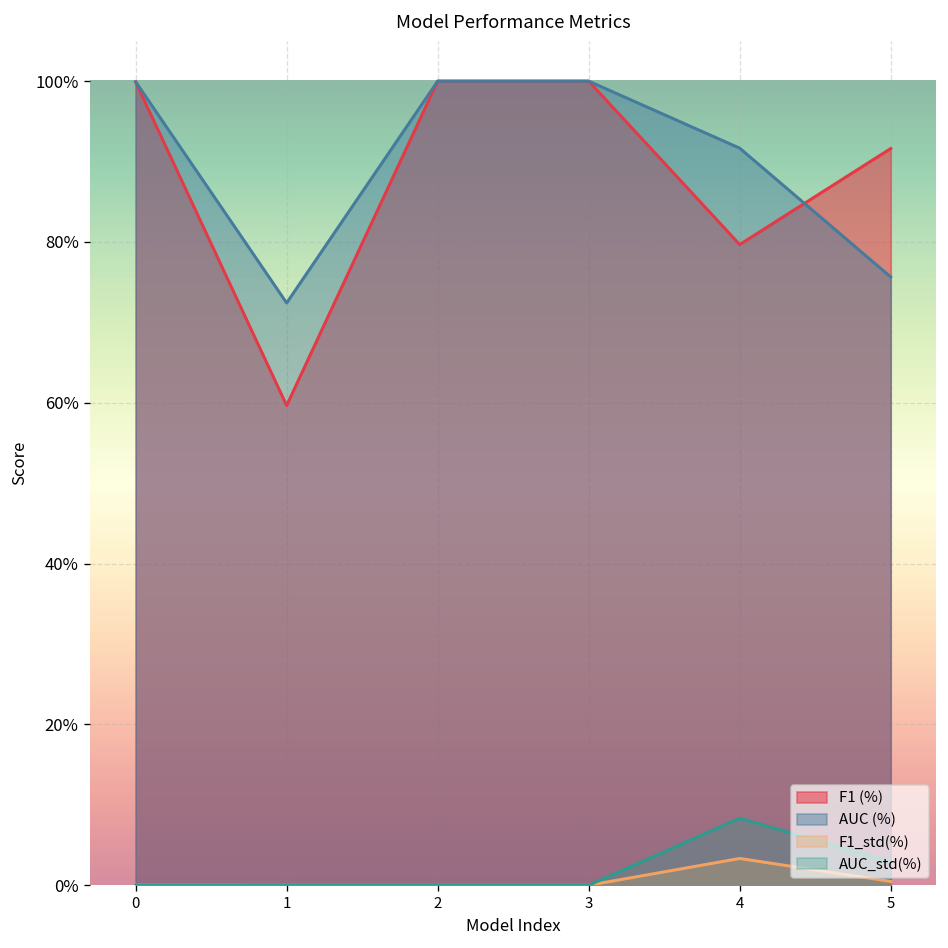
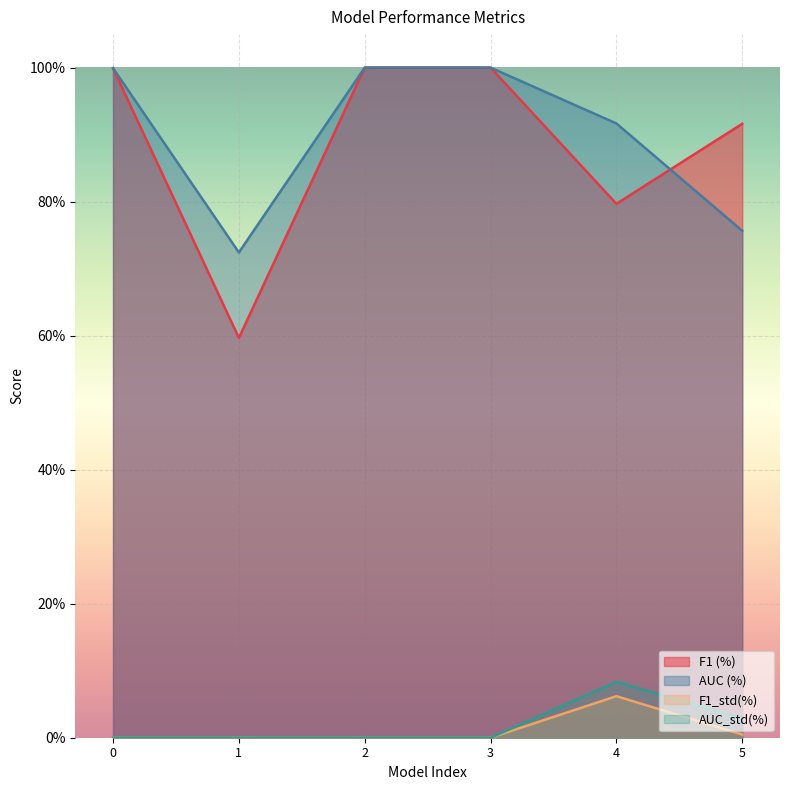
  {
    "F1 (%)": {
      "1": "60%",
      "4": "80%",
      "5": "92%"
    },
    "F1_std(%)": {
-     "4": "3%",
+     "4": "6%",
      "5": "0%"
    }
  }
